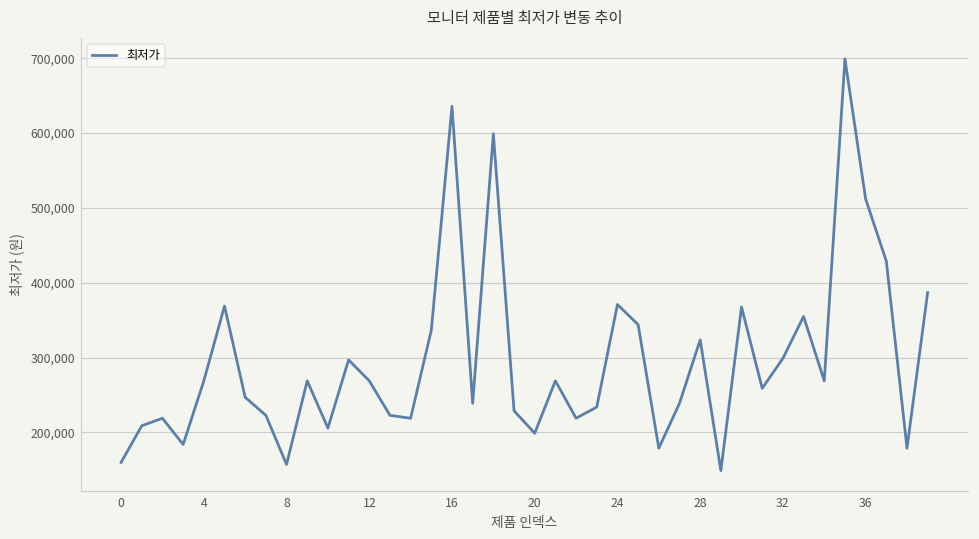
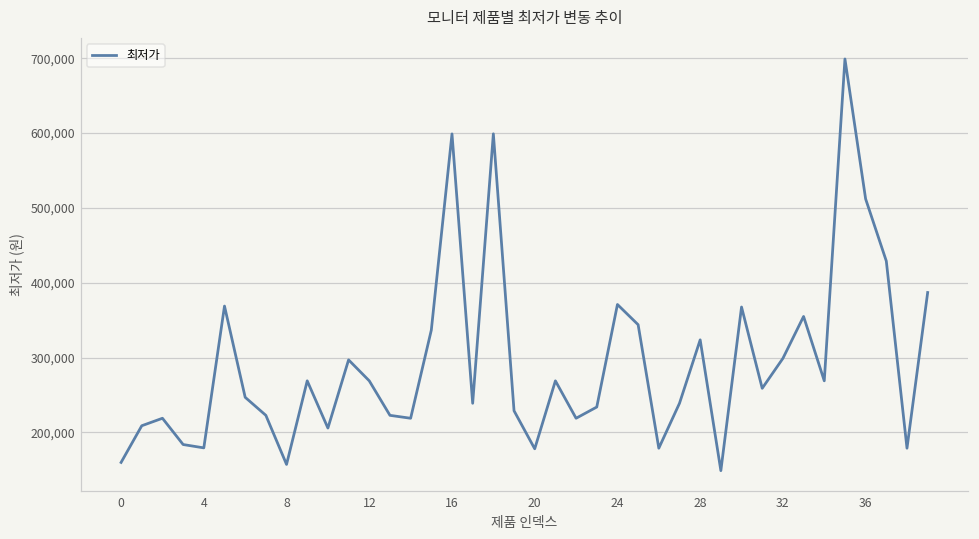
  {
    "0": "160,000",
-   "4": "270,000",
+   "4": "180,000",
    "8": "160,000",
    "12": "270,000",
-   "16": "640,000",
-   "20": "200,000",
+   "16": "600,000",
+   "20": "180,000",
    "24": "370,000",
    "28": "320,000",
    "32": "300,000",
    "36": "510,000"
  }
